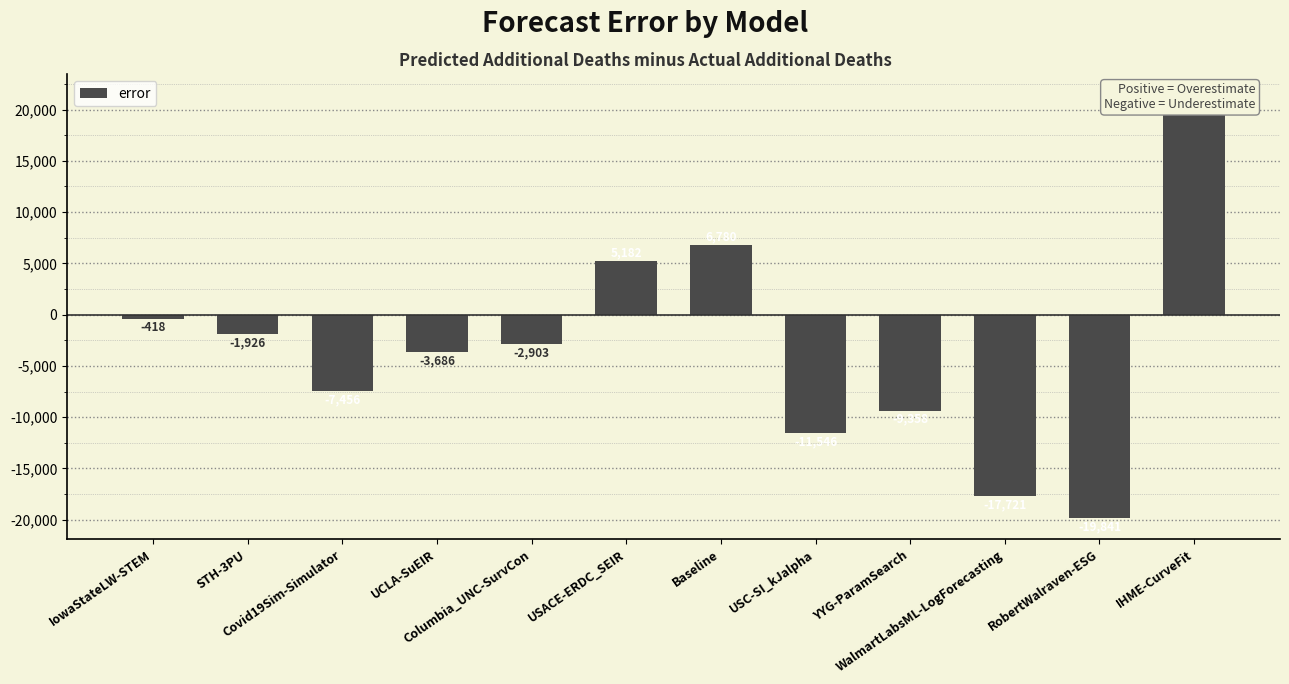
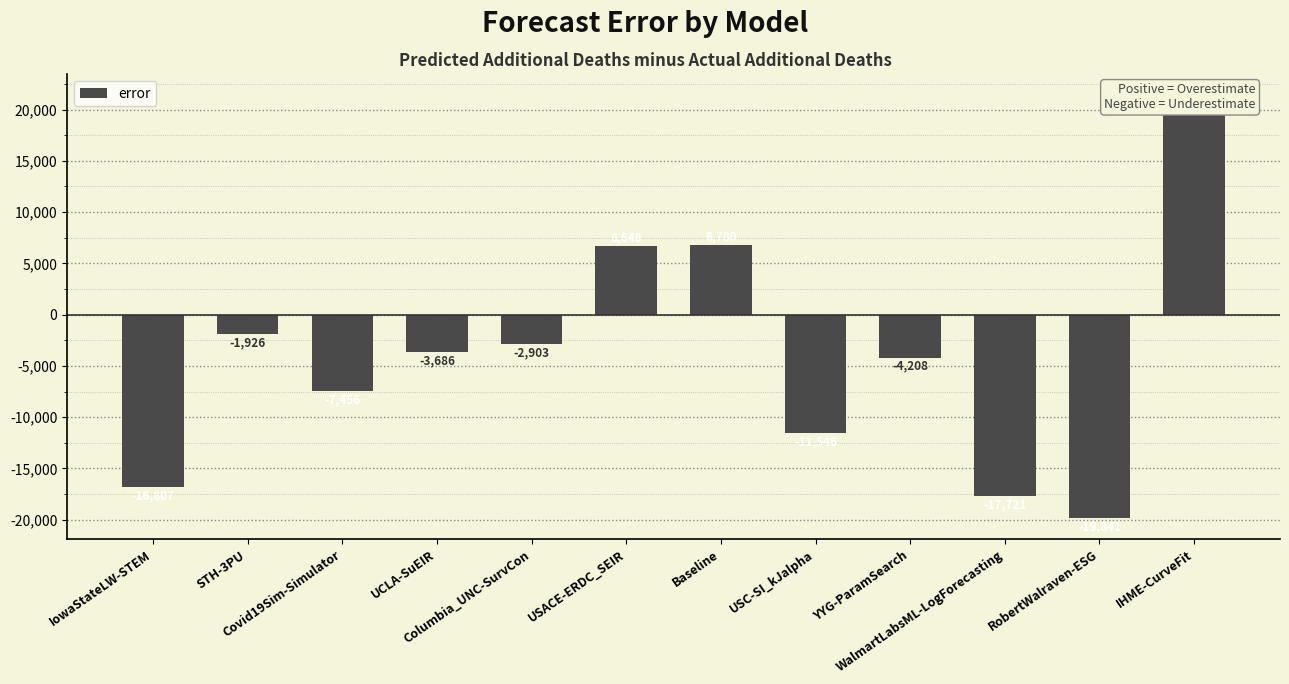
  {
-   "IowaStateLW-STEM": "-400",
+   "IowaStateLW-STEM": "-16,800",
    "Covid19Sim-Simulator": "-7,500",
-   "USACE-ERDC_SEIR": "5,200",
+   "USACE-ERDC_SEIR": "6,600",
    "Baseline": "6,800",
    "USC-SI_kJalpha": "-11,500",
-   "YYG-ParamSearch": "-9,400",
+   "YYG-ParamSearch": "-4,200",
    "WalmartLabsML-LogForecasting": "-17,700",
    "RobertWalraven-ESG": "-19,800"
  }
